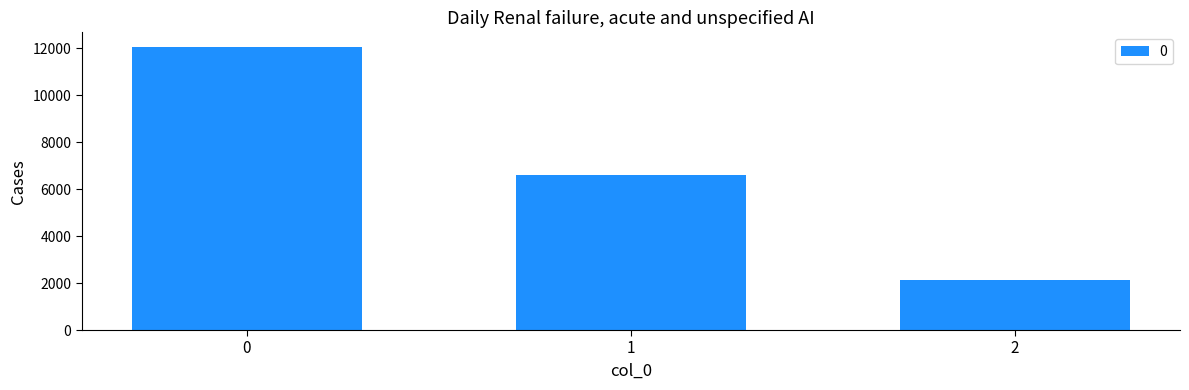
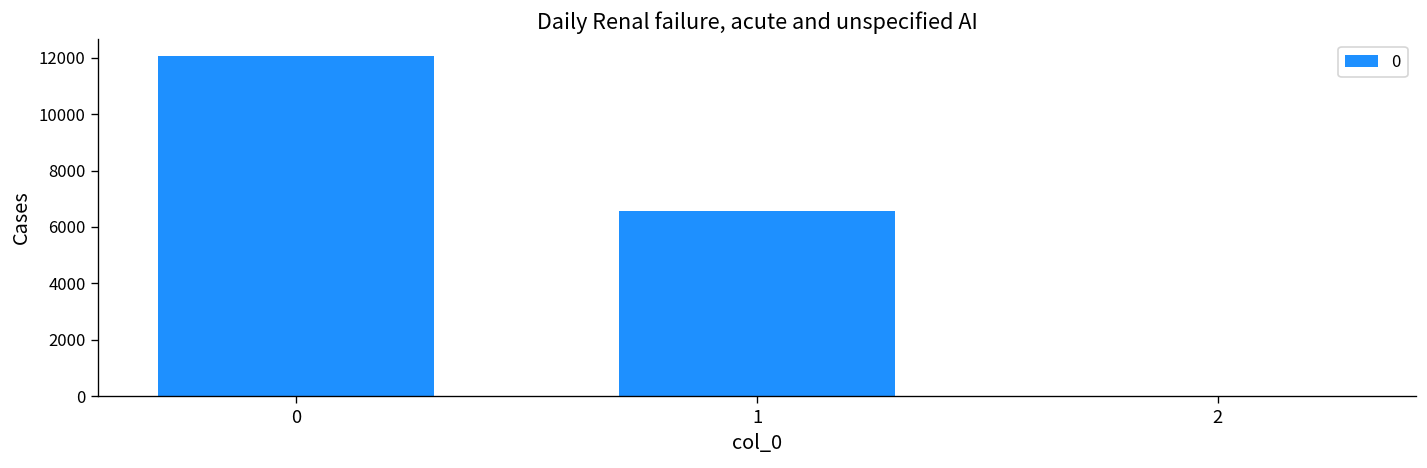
  {
    "0": 12100,
    "1": 6600,
-   "2": 2100
+   "2": 0
  }
